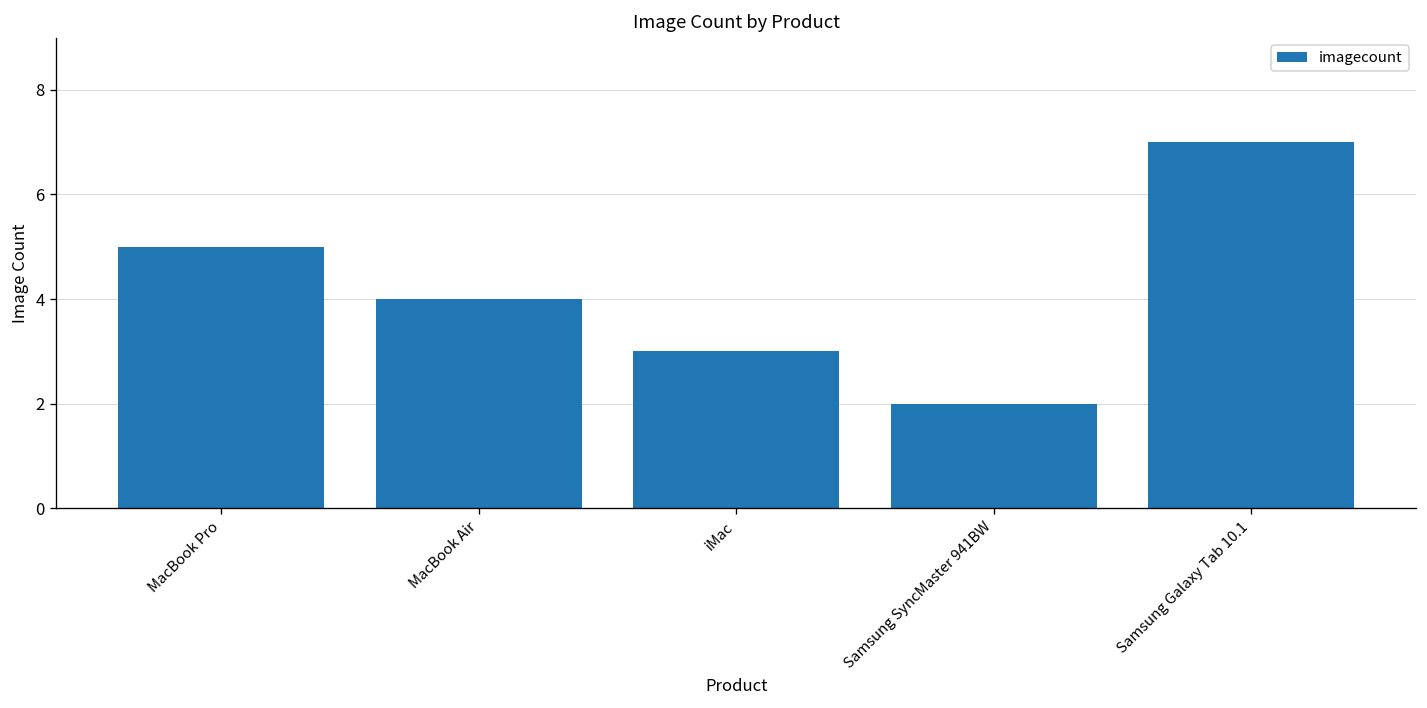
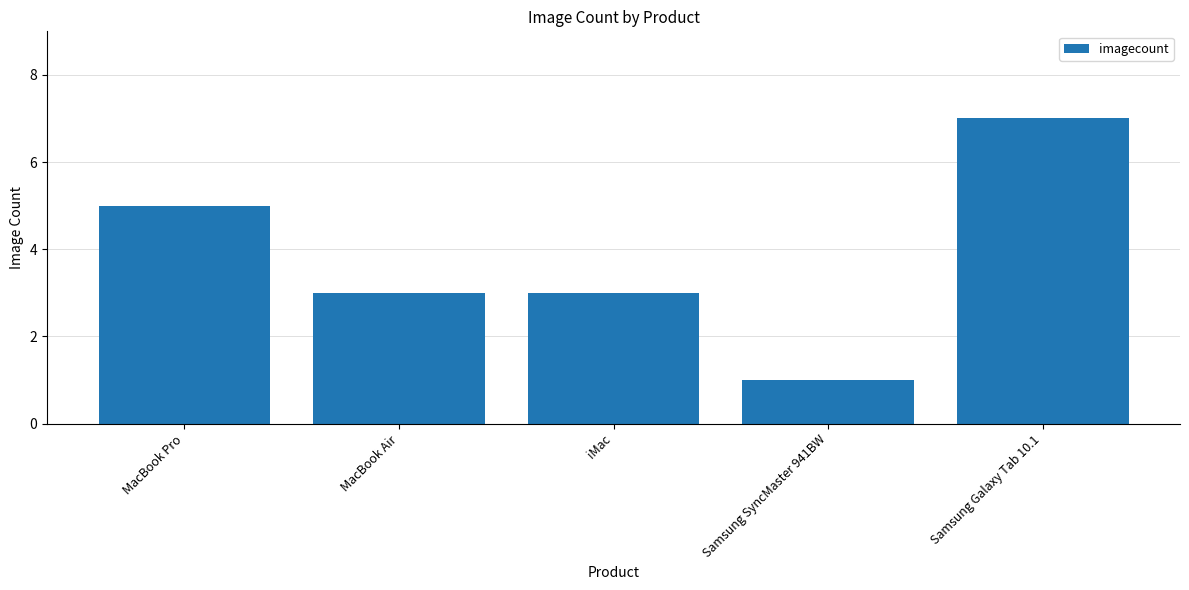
  {
    "MacBook Pro": 5,
-   "MacBook Air": 4,
+   "MacBook Air": 3,
    "iMac": 3,
-   "Samsung SyncMaster 941BW": 2,
+   "Samsung SyncMaster 941BW": 1,
    "Samsung Galaxy Tab 10.1": 7
  }
